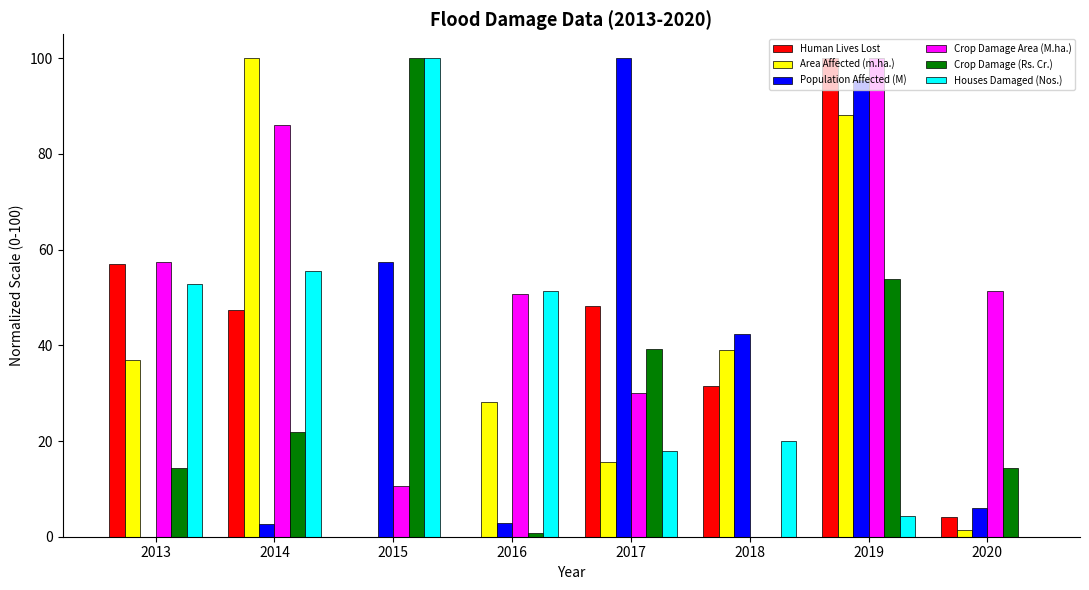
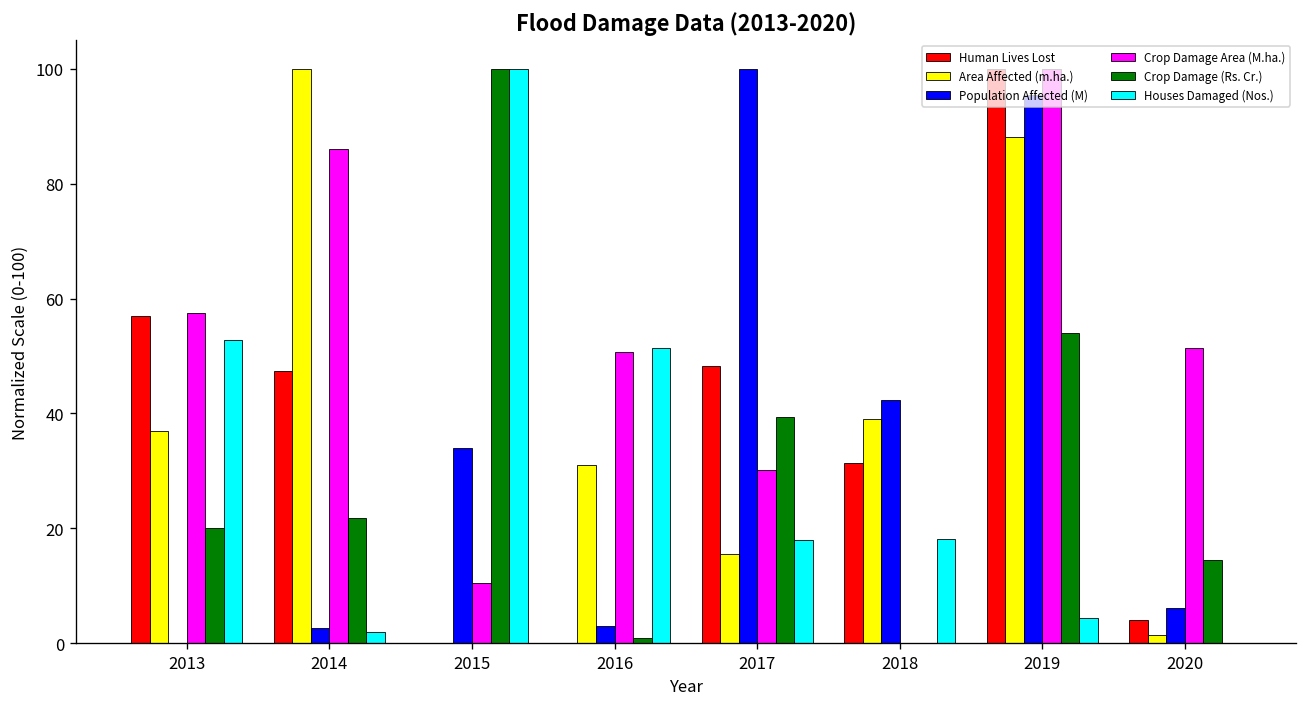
  {
    "Human Lives Lost": {
      "2013": 57,
      "2014": 47,
      "2015": 0,
      "2016": 0,
      "2017": 48,
      "2018": 31,
      "2020": 4
    },
    "Area Affected (m.ha.)": {
      "2013": 37,
      "2014": 100,
      "2015": 0,
-     "2016": 28,
+     "2016": 31,
      "2017": 16,
      "2018": 39,
      "2019": 88,
      "2020": 1
    },
    "Population Affected (M)": {
      "2013": 0,
      "2014": 3,
-     "2015": 57,
+     "2015": 34,
      "2016": 3,
      "2017": 100,
      "2018": 42,
      "2020": 6
    },
    "Crop Damage Area (M.ha.)": {
      "2013": 57,
      "2014": 86,
      "2015": 11,
      "2016": 51,
      "2017": 30,
      "2018": 0,
      "2020": 51
    },
    "Crop Damage (Rs. Cr.)": {
-     "2013": 14,
+     "2013": 20,
      "2014": 22,
      "2015": 100,
      "2016": 1,
      "2017": 39,
      "2018": 0,
      "2019": 54,
      "2020": 14
    },
    "Houses Damaged (Nos.)": {
      "2013": 53,
-     "2014": 56,
+     "2014": 2,
      "2015": 100,
      "2016": 51,
      "2017": 18,
-     "2018": 20,
+     "2018": 18,
      "2019": 4,
      "2020": 0
    }
  }
